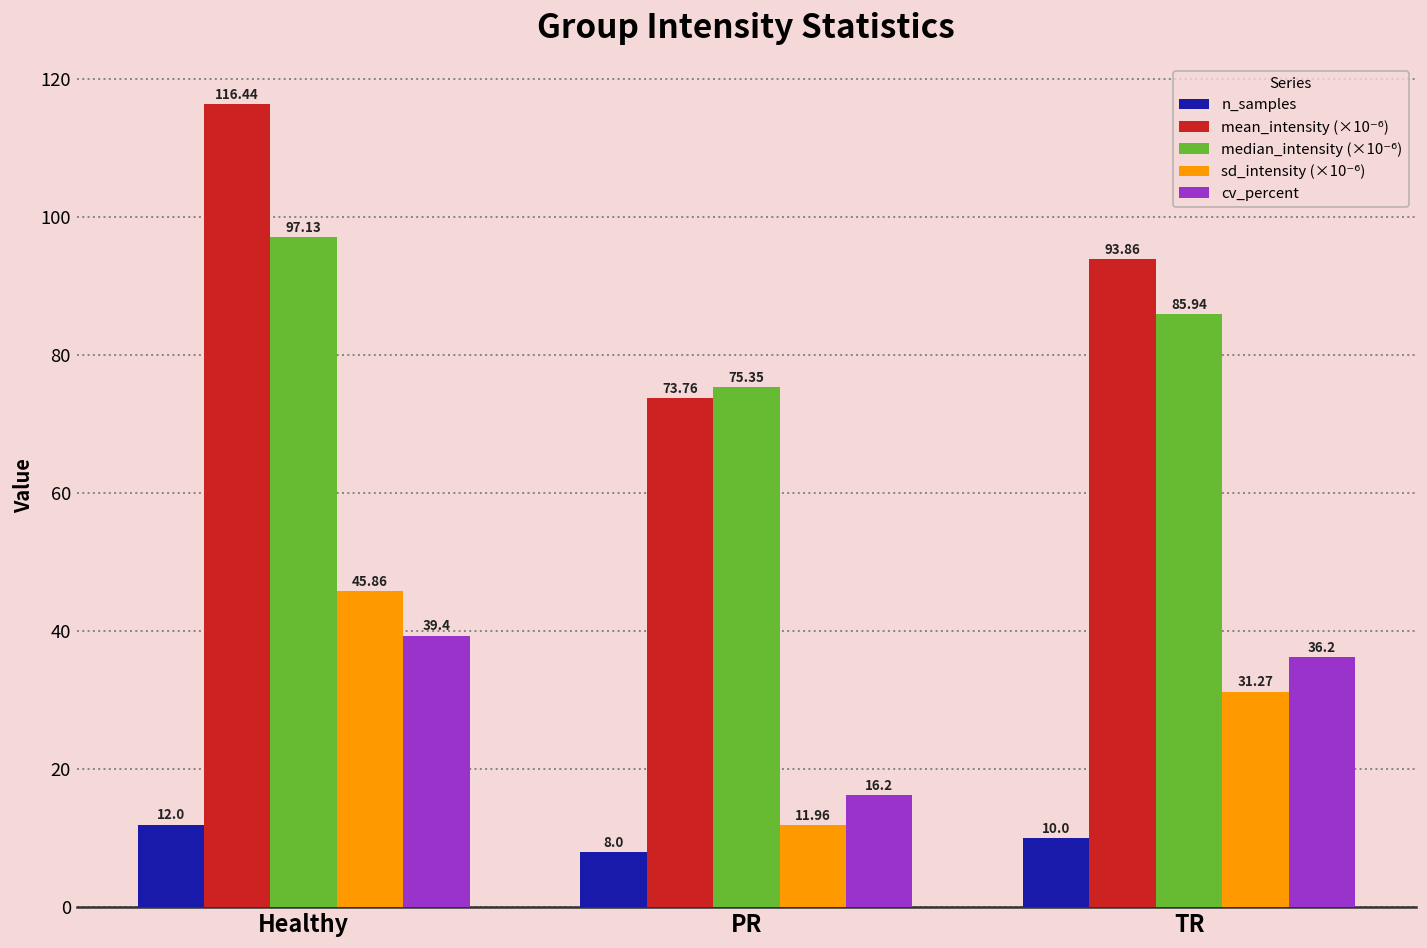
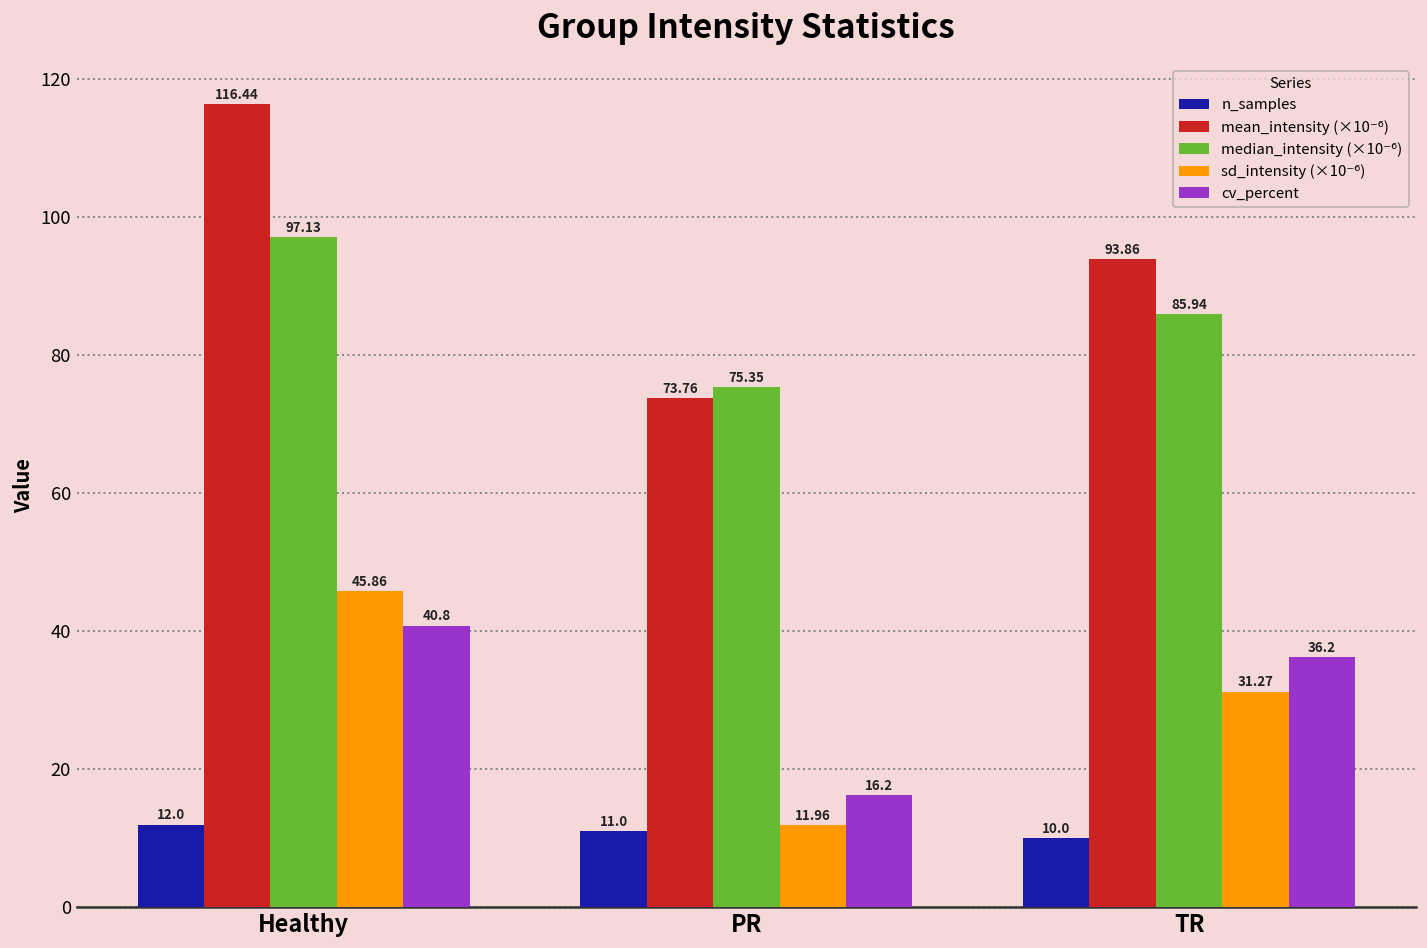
  {
    "n_samples": {
      "Healthy": 12.0,
-     "PR": 8.0,
+     "PR": 11.0,
      "TR": 10.0
    },
    "mean_intensity (×10⁻⁶)": {
      "Healthy": 116.44,
      "PR": 73.76,
      "TR": 93.86
    },
    "median_intensity (×10⁻⁶)": {
      "Healthy": 97.13,
      "PR": 75.35,
      "TR": 85.94
    },
    "sd_intensity (×10⁻⁶)": {
      "Healthy": 45.86,
      "PR": 11.96,
      "TR": 31.27
    },
    "cv_percent": {
-     "Healthy": 39.4,
+     "Healthy": 40.8,
      "PR": 16.2,
      "TR": 36.2
    }
  }
